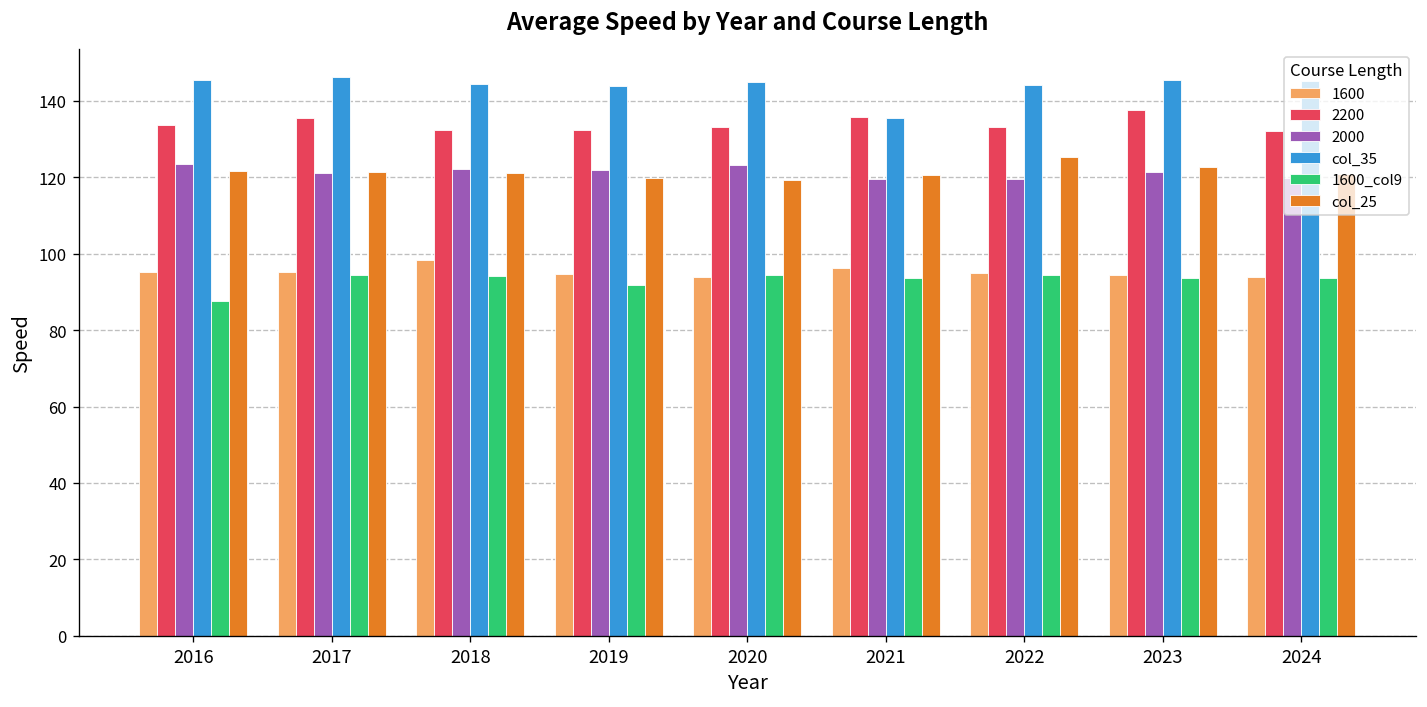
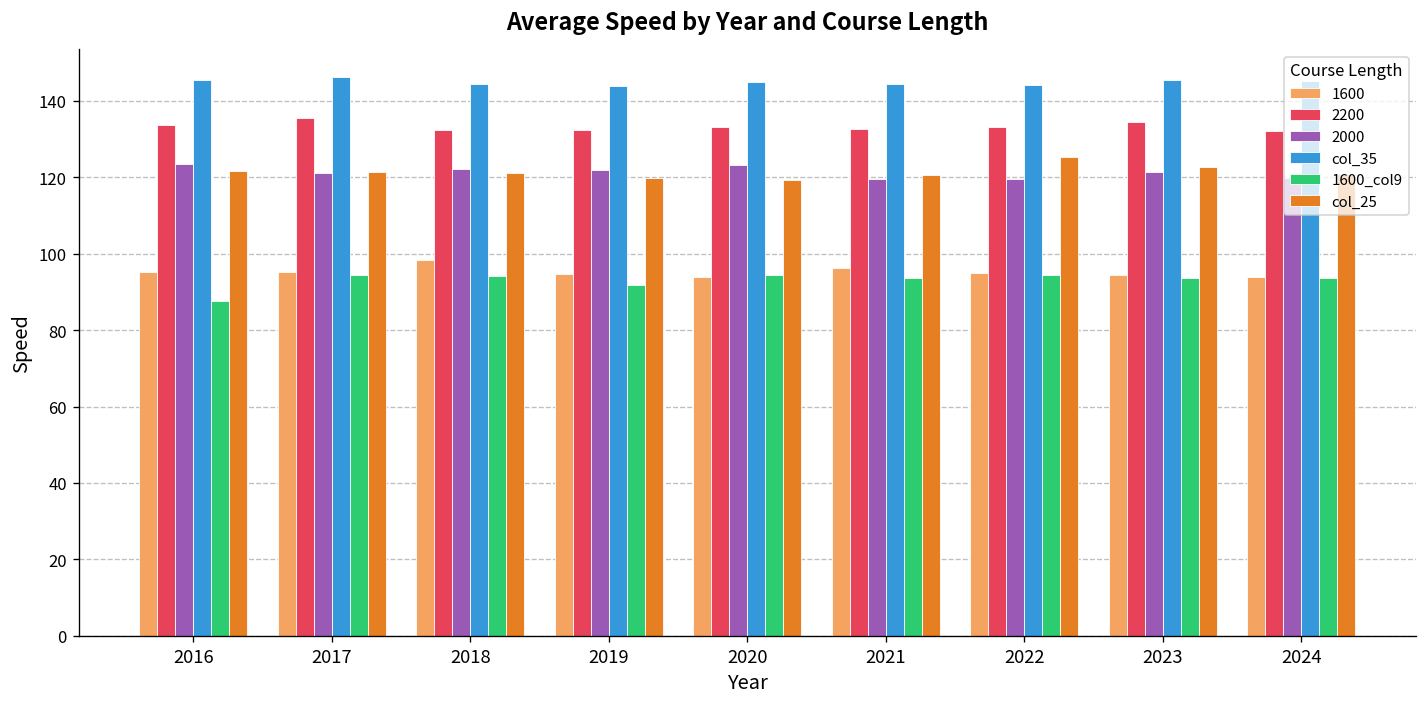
  {
    "1600": {
      "2016": 95,
      "2017": 95,
      "2018": 98,
      "2019": 95,
      "2020": 94,
      "2021": 96,
      "2022": 95,
      "2023": 94,
      "2024": 94
    },
    "2200": {
      "2016": 134,
      "2017": 135,
      "2018": 132,
      "2019": 132,
      "2020": 133,
-     "2021": 136,
+     "2021": 133,
      "2022": 133,
-     "2023": 137,
+     "2023": 134,
      "2024": 132
    },
    "2000": {
      "2016": 123,
      "2017": 121,
      "2018": 122,
      "2019": 122,
      "2020": 123,
      "2021": 120,
      "2022": 119,
      "2023": 121
    },
    "col_35": {
      "2016": 145,
      "2017": 146,
      "2018": 144,
      "2019": 144,
      "2020": 145,
-     "2021": 136,
+     "2021": 144,
      "2022": 144,
      "2023": 145
    },
    "1600_col9": {
      "2016": 88,
      "2017": 94,
      "2018": 94,
      "2019": 92,
      "2020": 94,
      "2021": 94,
      "2022": 94,
      "2023": 94,
      "2024": 94
    },
    "col_25": {
      "2016": 122,
      "2017": 121,
      "2018": 121,
      "2019": 120,
      "2020": 119,
      "2021": 121,
      "2022": 125,
      "2023": 123
    }
  }
